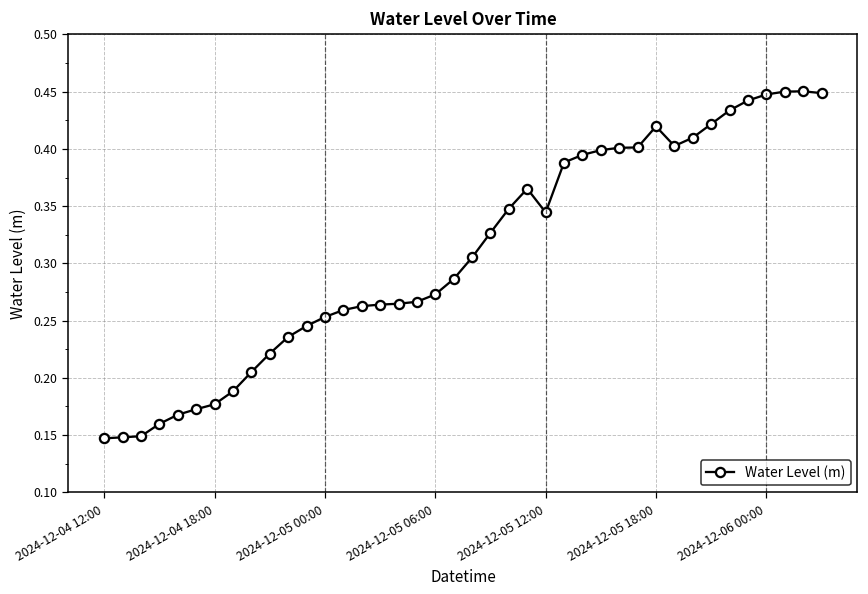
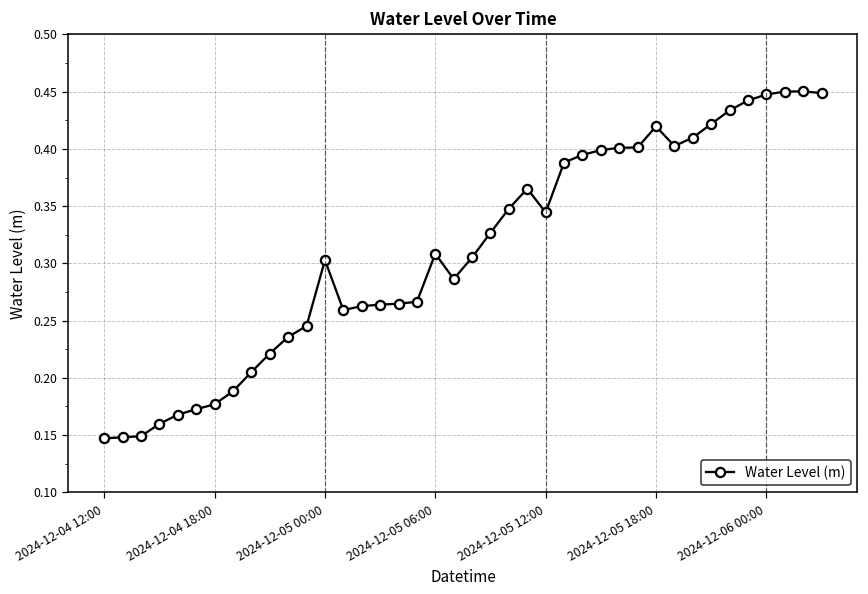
  {
    "2024-12-04 12:00": 0.147,
    "2024-12-04 18:00": 0.177,
-   "2024-12-05 00:00": 0.253,
-   "2024-12-05 06:00": 0.273,
+   "2024-12-05 00:00": 0.303,
+   "2024-12-05 06:00": 0.308,
    "2024-12-05 12:00": 0.345,
    "2024-12-05 18:00": 0.420,
    "2024-12-06 00:00": 0.448
  }
